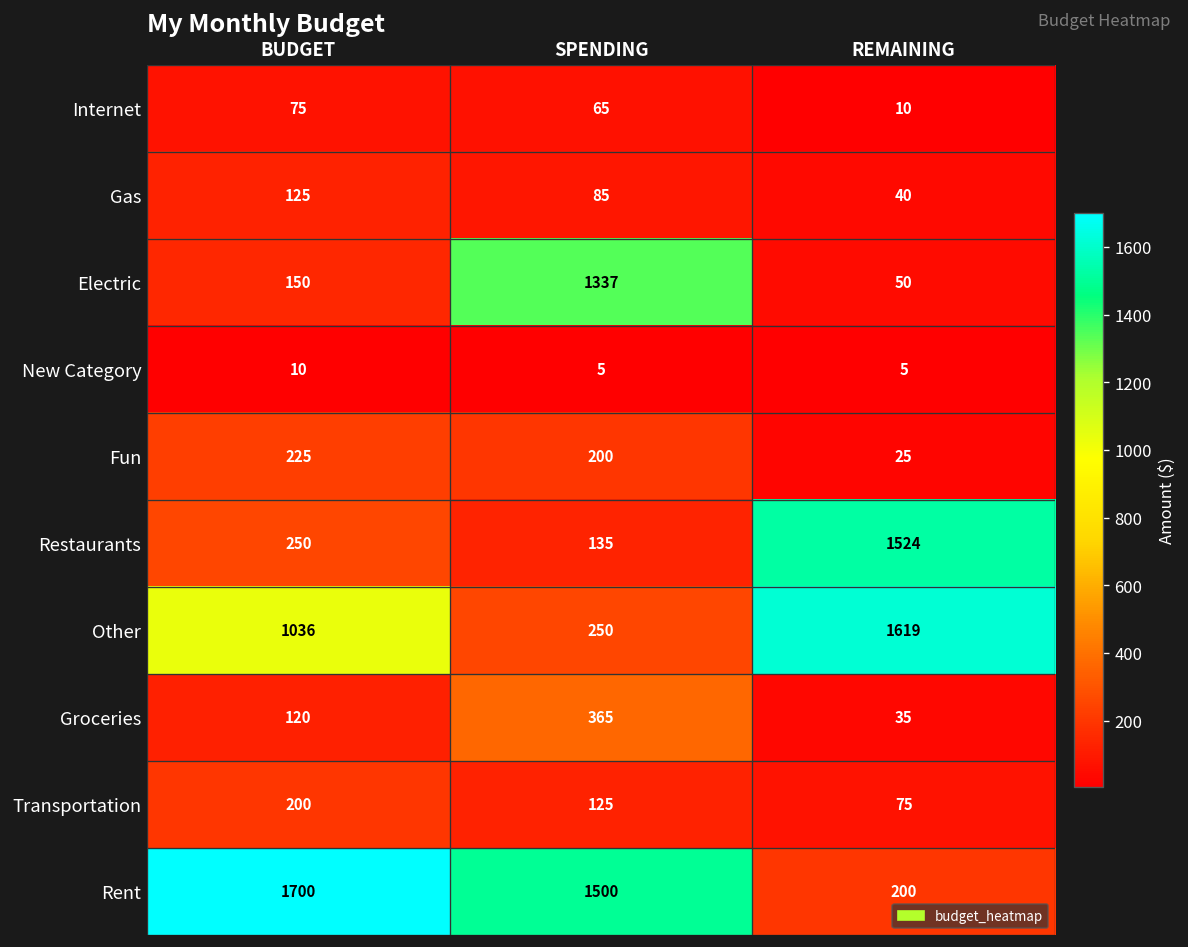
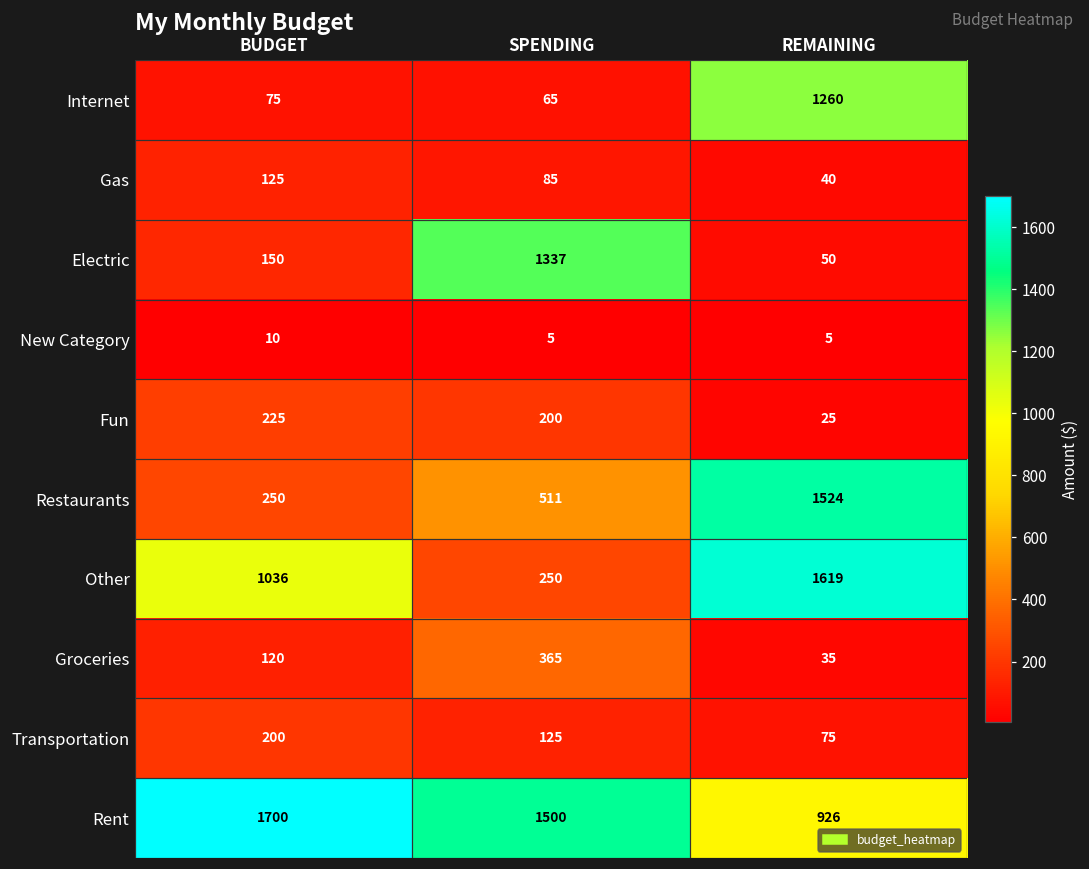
  {
    "Internet": {
      "BUDGET": 75,
      "SPENDING": 65,
-     "REMAINING": 10
+     "REMAINING": 1260
    },
    "Gas": {
      "BUDGET": 125,
      "SPENDING": 85,
      "REMAINING": 40
    },
    "Electric": {
      "BUDGET": 150,
      "SPENDING": 1337,
      "REMAINING": 50
    },
    "New Category": {
      "BUDGET": 10,
      "SPENDING": 5,
      "REMAINING": 5
    },
    "Fun": {
      "BUDGET": 225,
      "SPENDING": 200,
      "REMAINING": 25
    },
    "Restaurants": {
      "BUDGET": 250,
-     "SPENDING": 135,
+     "SPENDING": 511,
      "REMAINING": 1524
    },
    "Other": {
      "BUDGET": 1036,
      "SPENDING": 250,
      "REMAINING": 1619
    },
    "Groceries": {
      "BUDGET": 120,
      "SPENDING": 365,
      "REMAINING": 35
    },
    "Transportation": {
      "BUDGET": 200,
      "SPENDING": 125,
      "REMAINING": 75
    },
    "Rent": {
      "BUDGET": 1700,
      "SPENDING": 1500,
-     "REMAINING": 200
+     "REMAINING": 926
    }
  }
